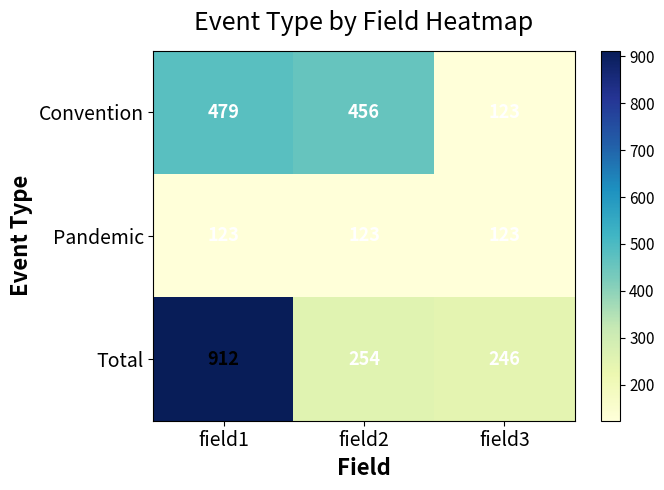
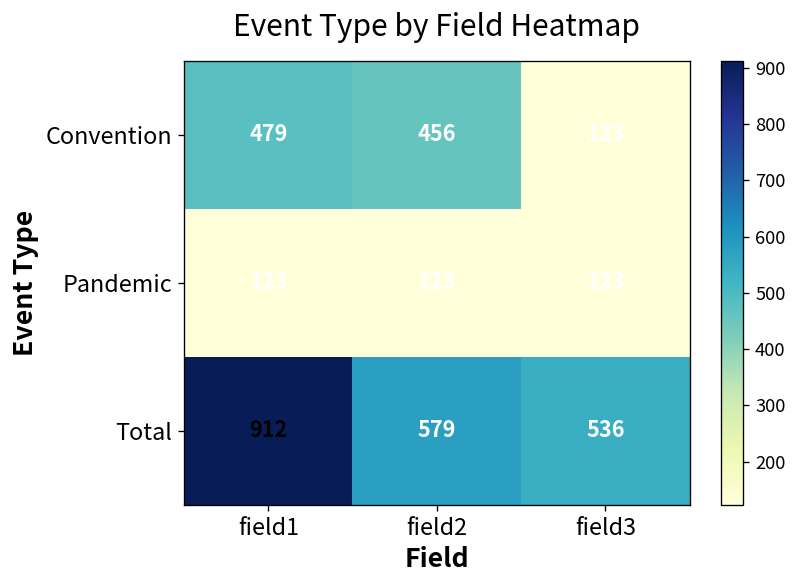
  {
    "Convention": {
      "field1": 479,
      "field2": 456
    },
    "Total": {
      "field1": 912,
-     "field2": 254,
-     "field3": 246
+     "field2": 579,
+     "field3": 536
    }
  }
